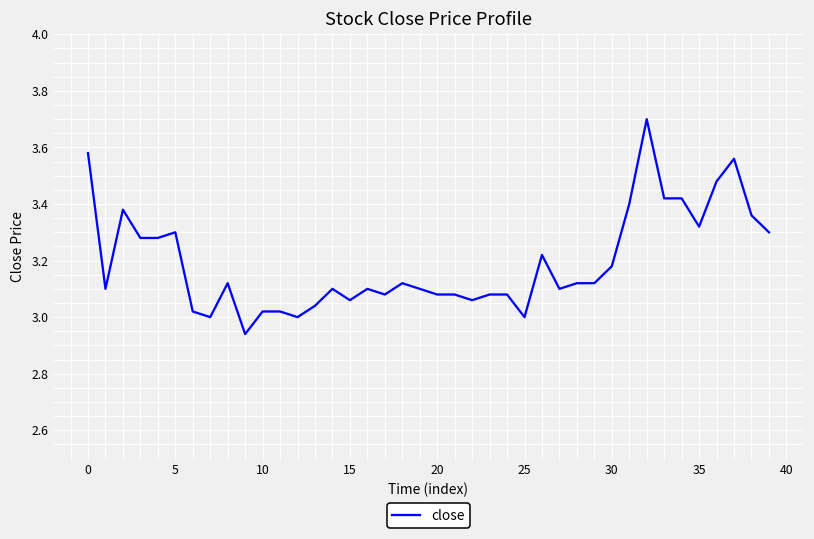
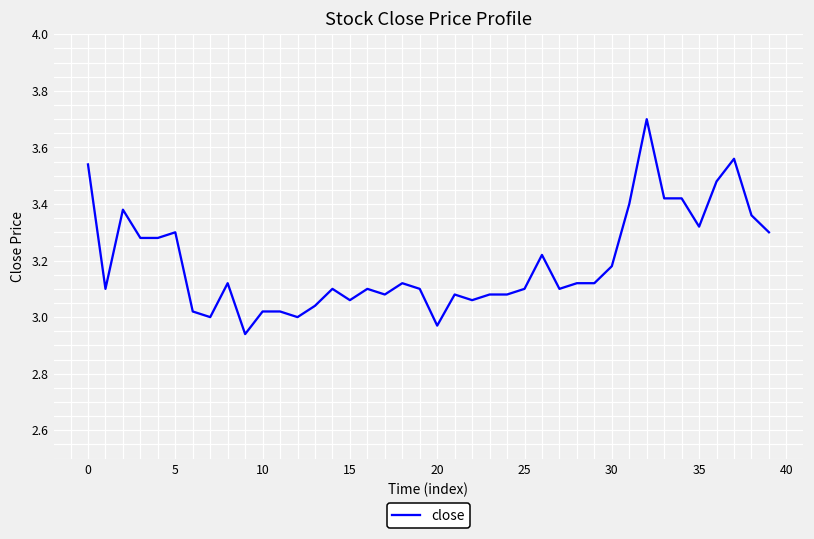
  {
-   "0": 3.58,
+   "0": 3.54,
    "5": 3.30,
    "10": 3.02,
    "15": 3.06,
-   "20": 3.08,
-   "25": 3.0,
+   "20": 2.97,
+   "25": 3.1,
    "30": 3.18,
    "35": 3.32
  }
